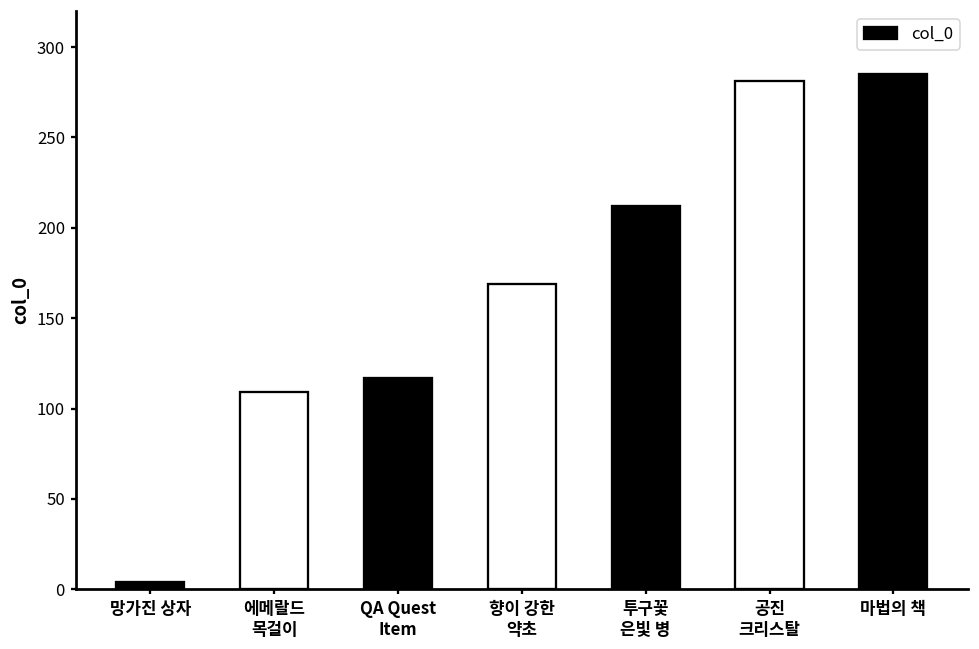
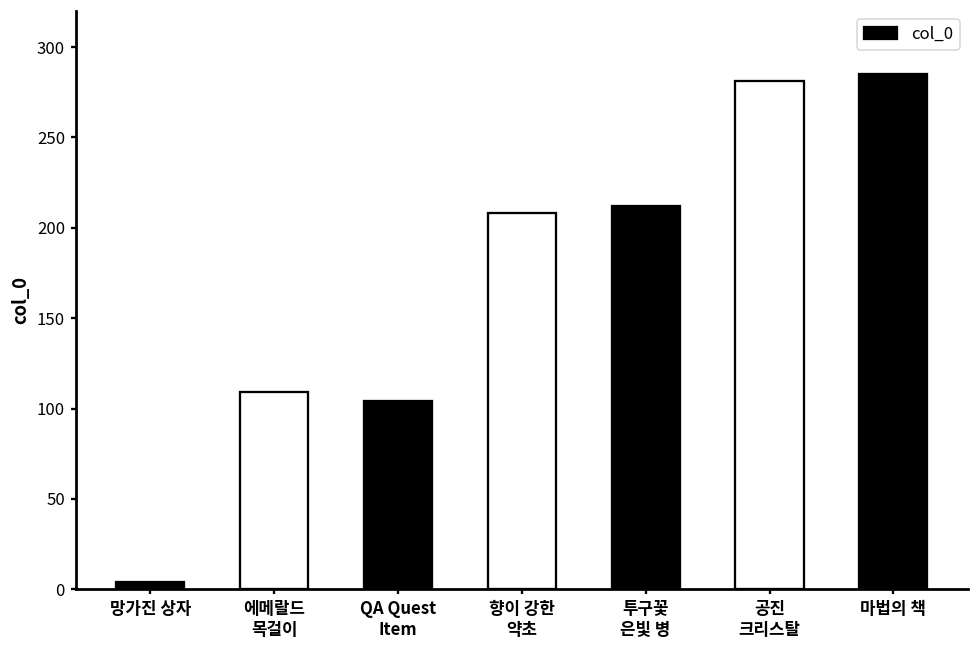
  {
    "망가진 상자": 4,
    "에메랄드 목걸이": 109,
-   "QA Quest Item": 117,
-   "향이 강한 약초": 169,
+   "QA Quest Item": 104,
+   "향이 강한 약초": 208,
    "투구꽃 은빛 병": 212,
    "공진 크리스탈": 281,
    "마법의 책": 285
  }
